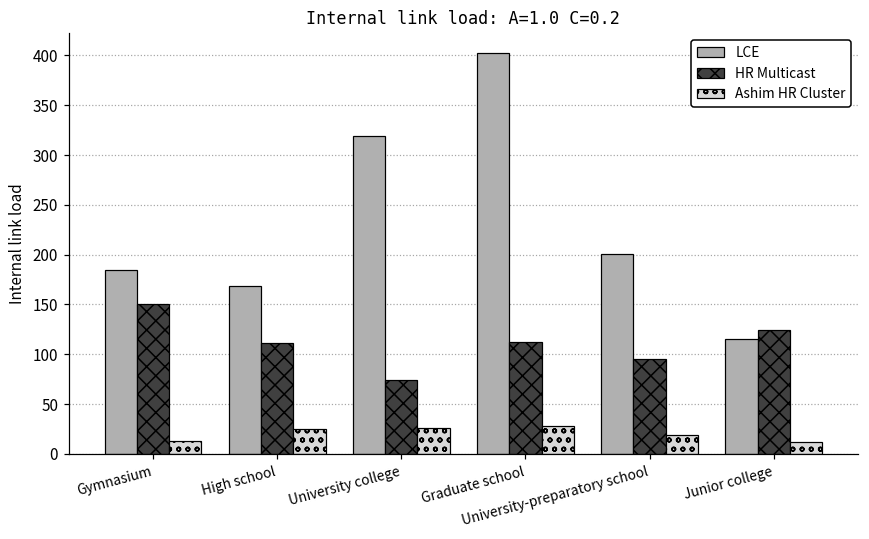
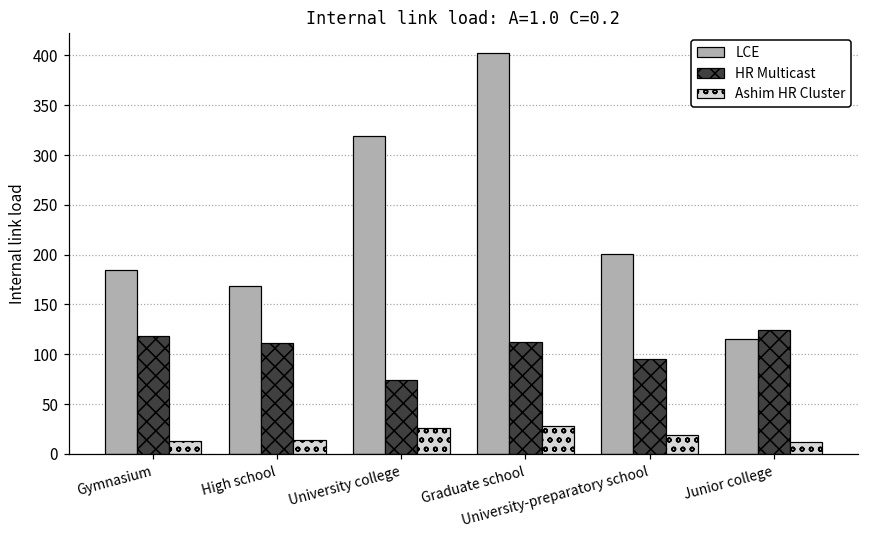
  {
    "LCE": {
      "Gymnasium": 180,
      "High school": 170,
      "University college": 320,
      "Graduate school": 400,
      "University-preparatory school": 200,
      "Junior college": 120
    },
    "HR Multicast": {
-     "Gymnasium": 150,
+     "Gymnasium": 120,
      "High school": 110,
      "University college": 70,
      "Graduate school": 110,
      "University-preparatory school": 100,
      "Junior college": 120
    },
    "Ashim HR Cluster": {
      "Gymnasium": 10,
-     "High school": 30,
+     "High school": 10,
      "University college": 30,
      "Graduate school": 30,
      "University-preparatory school": 20,
      "Junior college": 10
    }
  }
